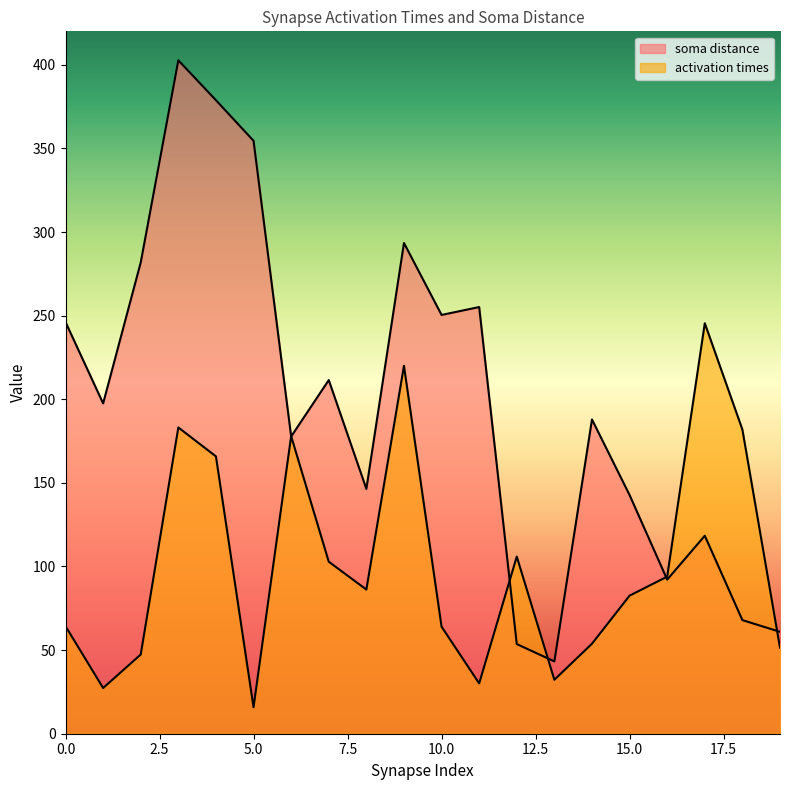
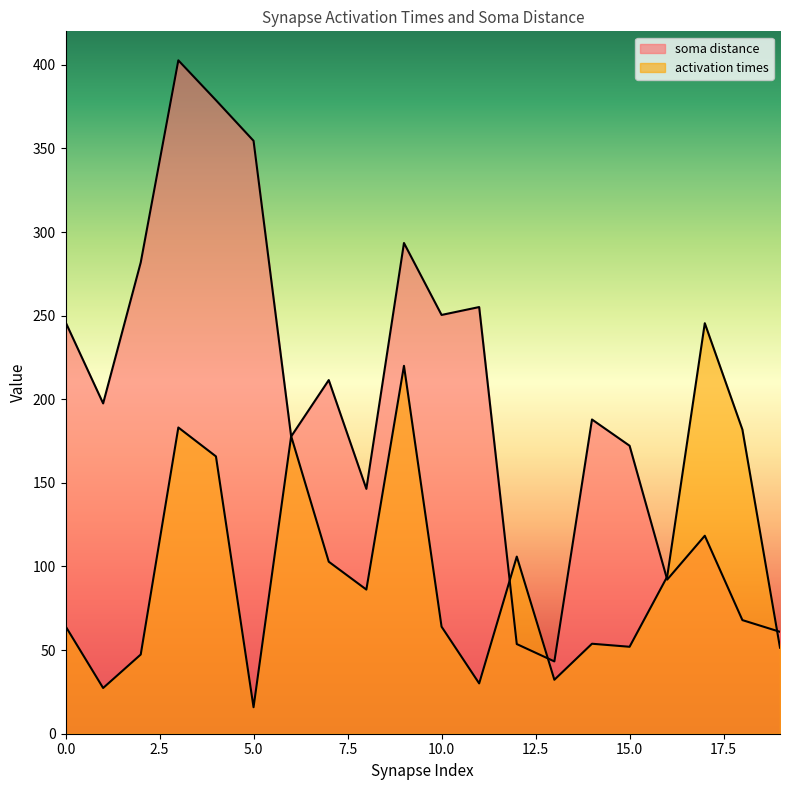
  {
    "soma distance": {
      "0.0": 246,
      "5.0": 355,
      "10.0": 250,
-     "15.0": 143
+     "15.0": 172
    },
    "activation times": {
      "0.0": 64,
      "5.0": 16,
      "10.0": 64,
-     "15.0": 83
+     "15.0": 52
    }
  }
